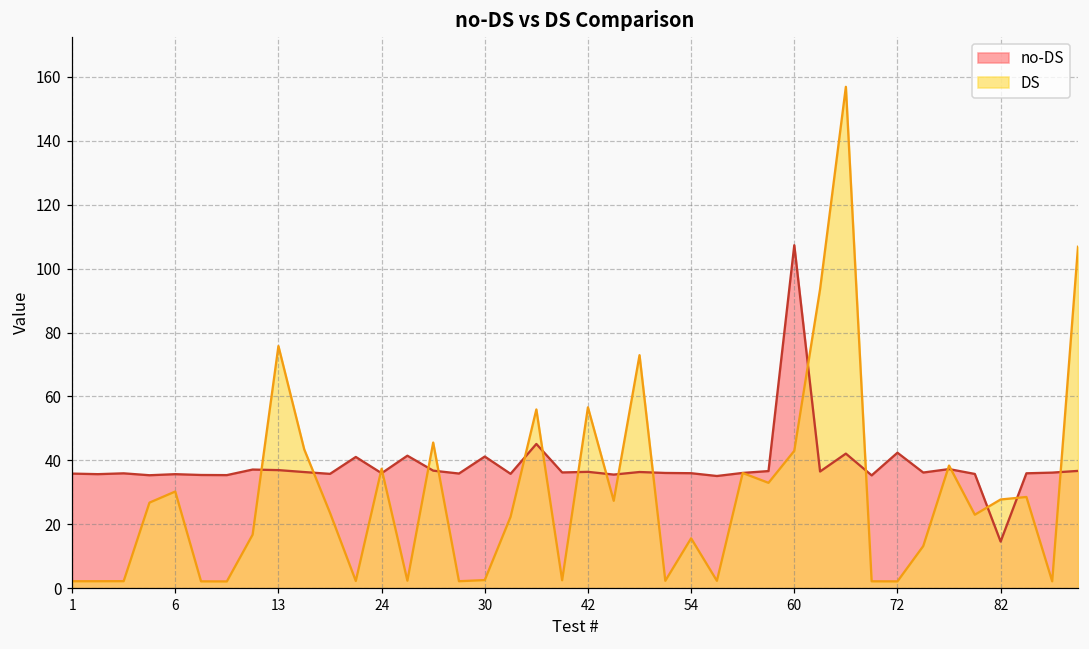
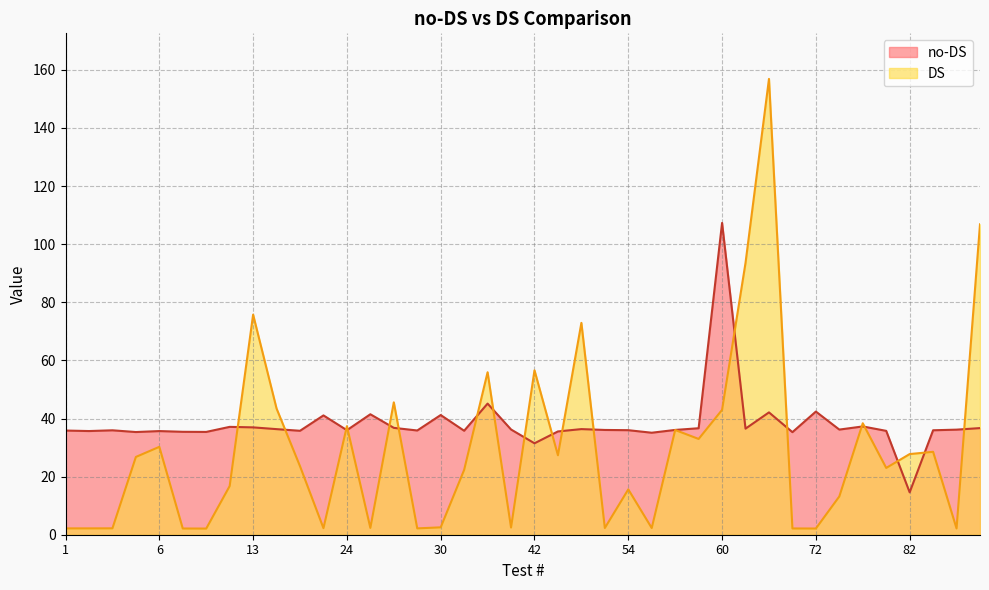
  {
    "no-DS": {
      "24": 36,
-     "42": 36,
+     "42": 31,
      "54": 36,
      "60": 107,
      "72": 42,
      "82": 15
    },
    "DS": {
      "24": 37,
      "42": 57,
      "54": 16,
      "60": 43,
      "72": 2,
      "82": 28
    }
  }
